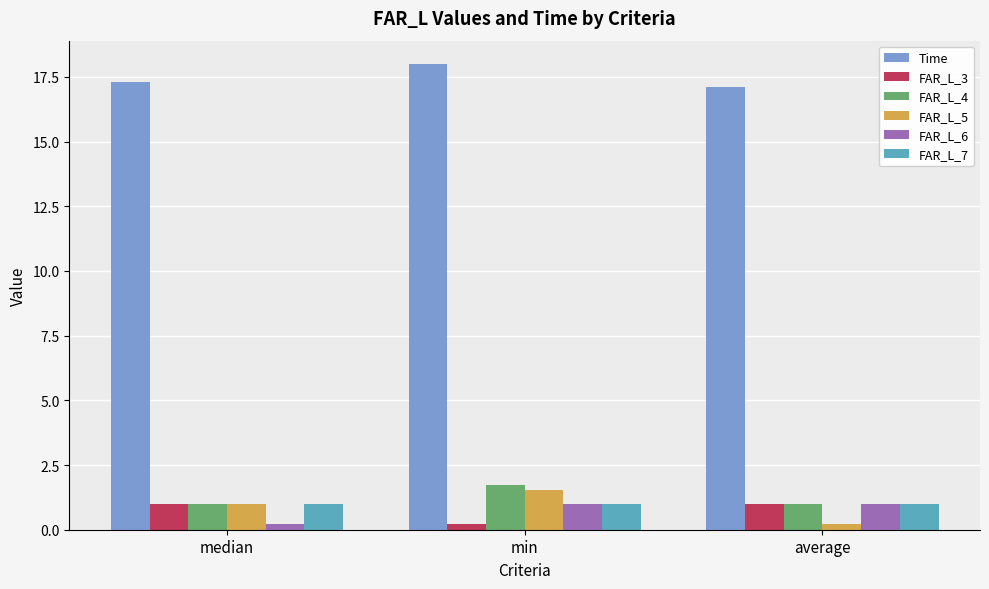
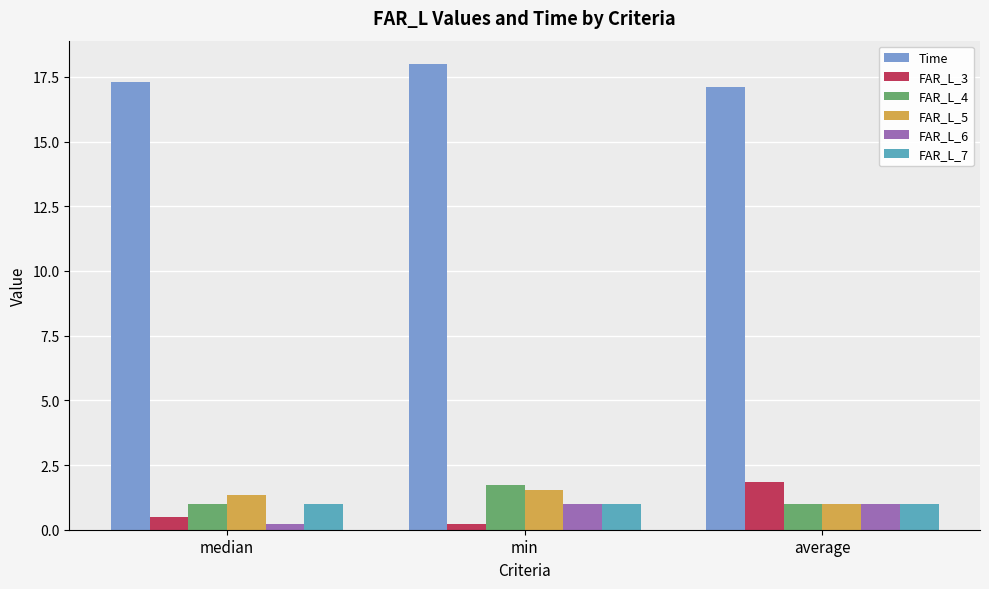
  {
    "FAR_L_3": {
-     "median": 1.0,
+     "median": 0.5,
      "min": 0.2,
-     "average": 1.0
+     "average": 1.8
    },
    "FAR_L_4": {
      "median": 1.0,
      "min": 1.7,
      "average": 1.0
    },
    "FAR_L_5": {
-     "median": 1.0,
+     "median": 1.3,
      "min": 1.6,
-     "average": 0.2
+     "average": 1.0
    },
    "FAR_L_6": {
      "median": 0.2,
      "min": 1.0,
      "average": 1.0
    }
  }
